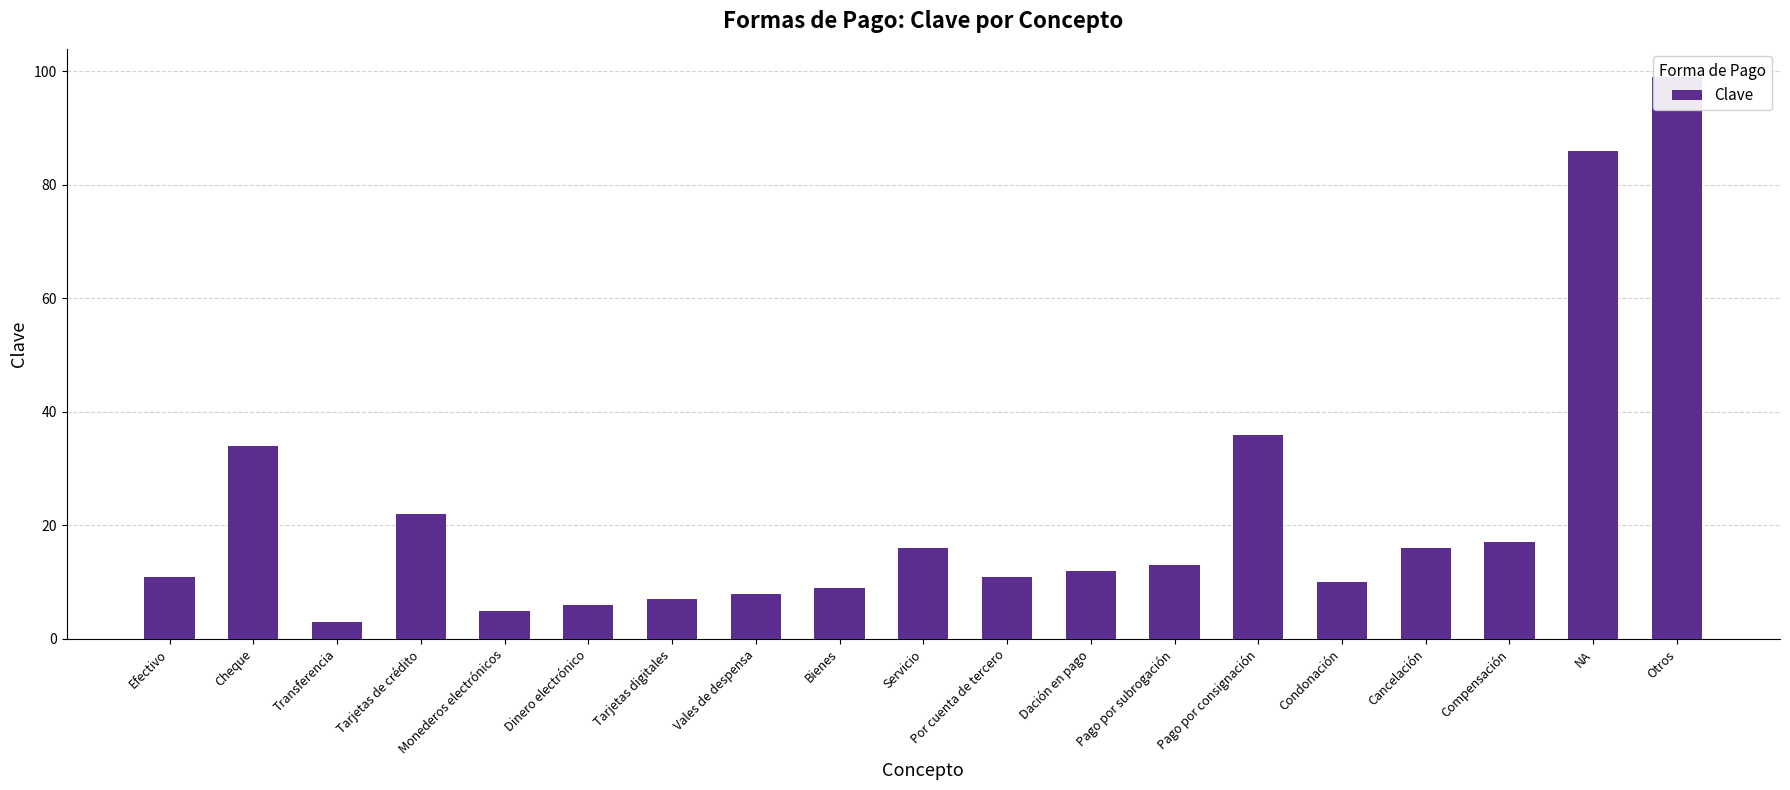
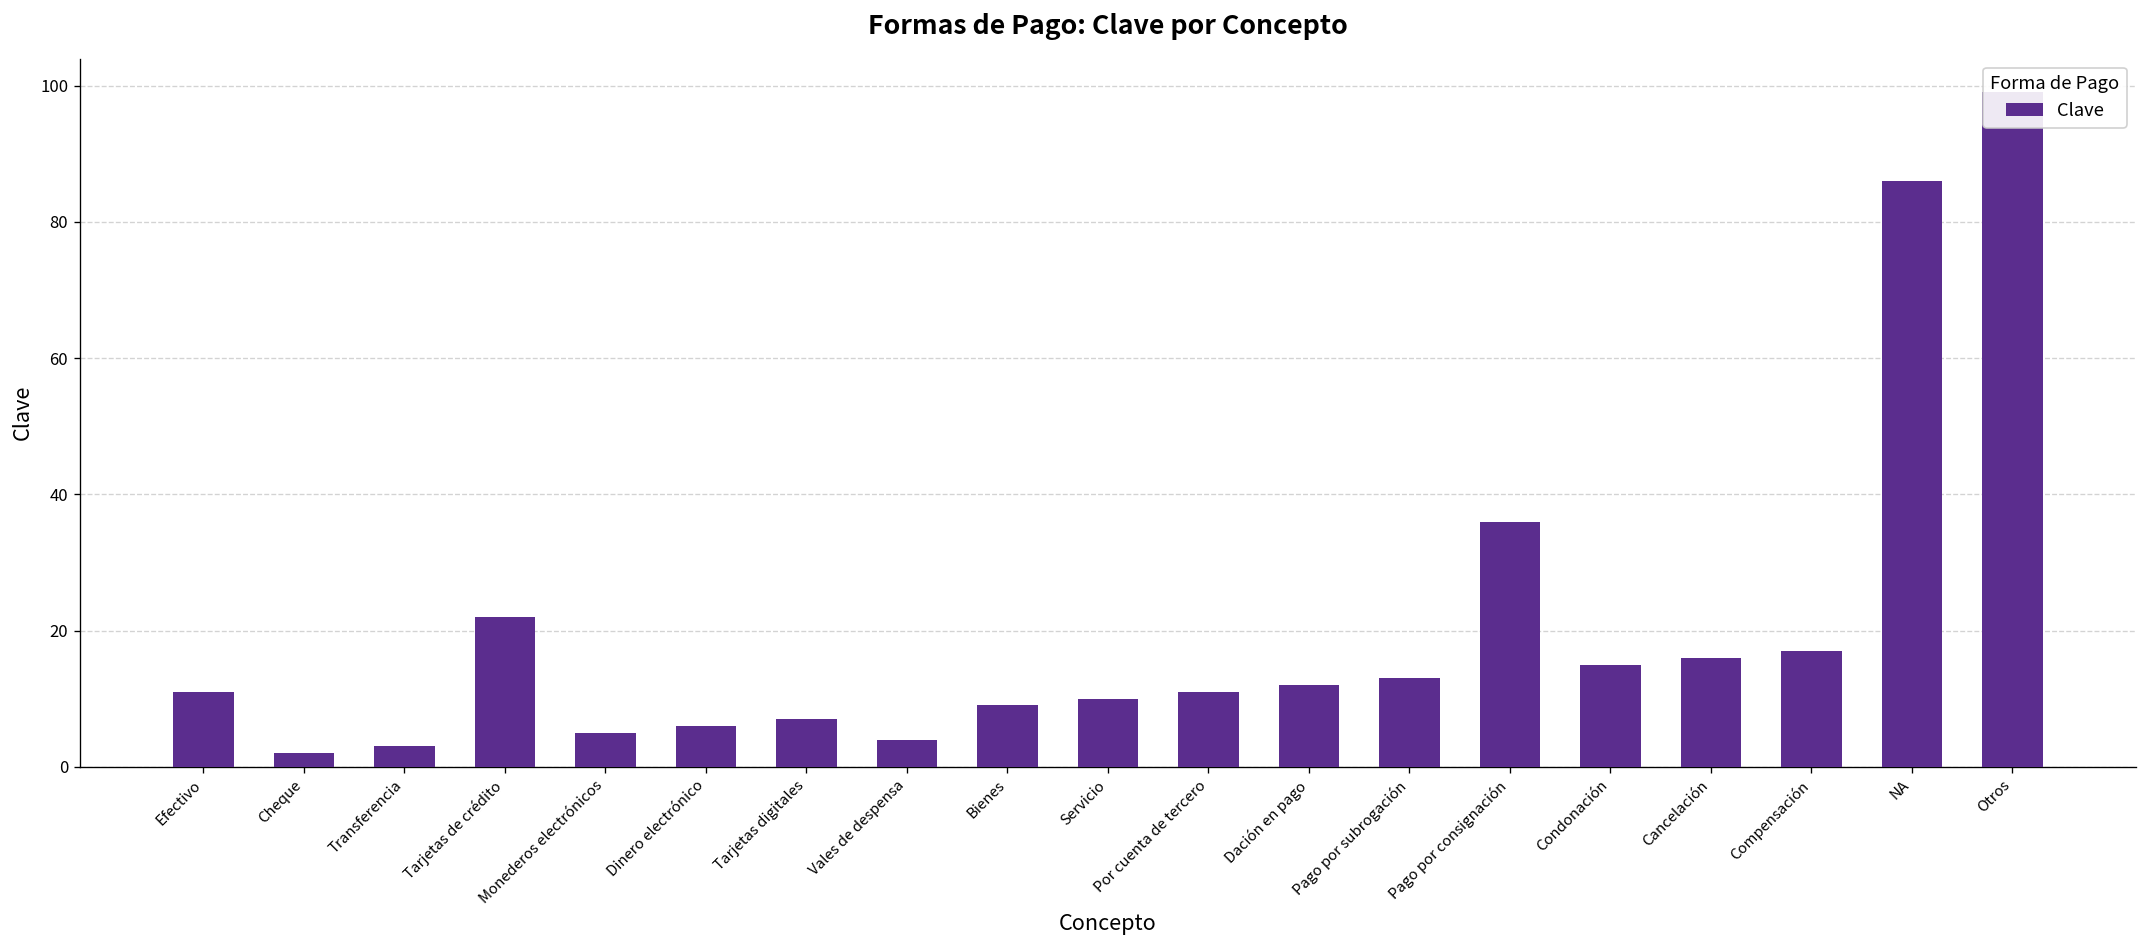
  {
    "Efectivo": 11,
-   "Cheque": 34,
+   "Cheque": 2,
    "Transferencia": 3,
    "Tarjetas de crédito": 22,
    "Monederos electrónicos": 5,
    "Dinero electrónico": 6,
    "Tarjetas digitales": 7,
-   "Vales de despensa": 8,
+   "Vales de despensa": 4,
    "Bienes": 9,
-   "Servicio": 16,
+   "Servicio": 10,
    "Por cuenta de tercero": 11,
    "Dación en pago": 12,
    "Pago por subrogación": 13,
    "Pago por consignación": 36,
-   "Condonación": 10,
+   "Condonación": 15,
    "Cancelación": 16,
    "Compensación": 17,
    "NA": 86
  }
